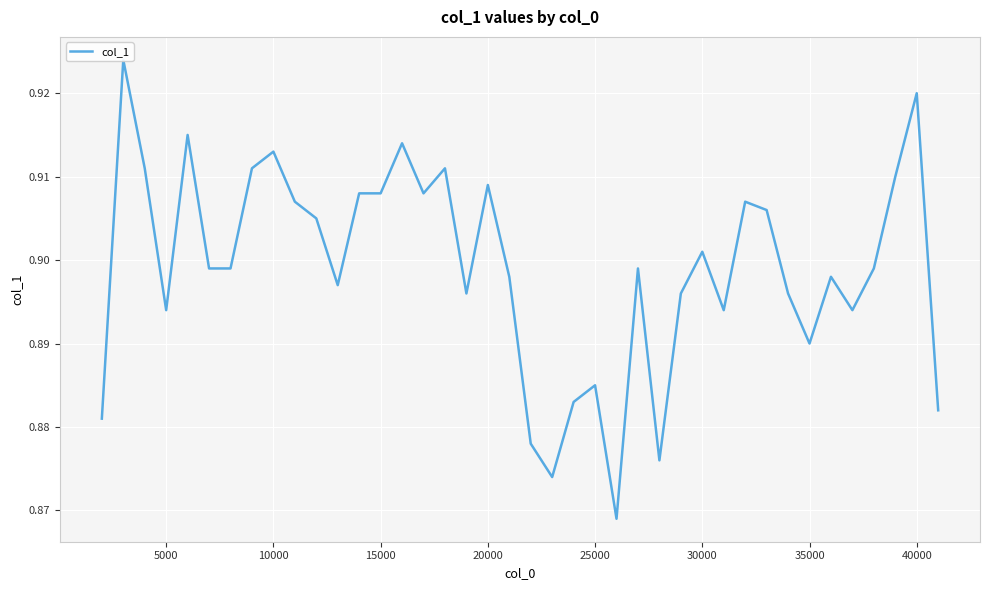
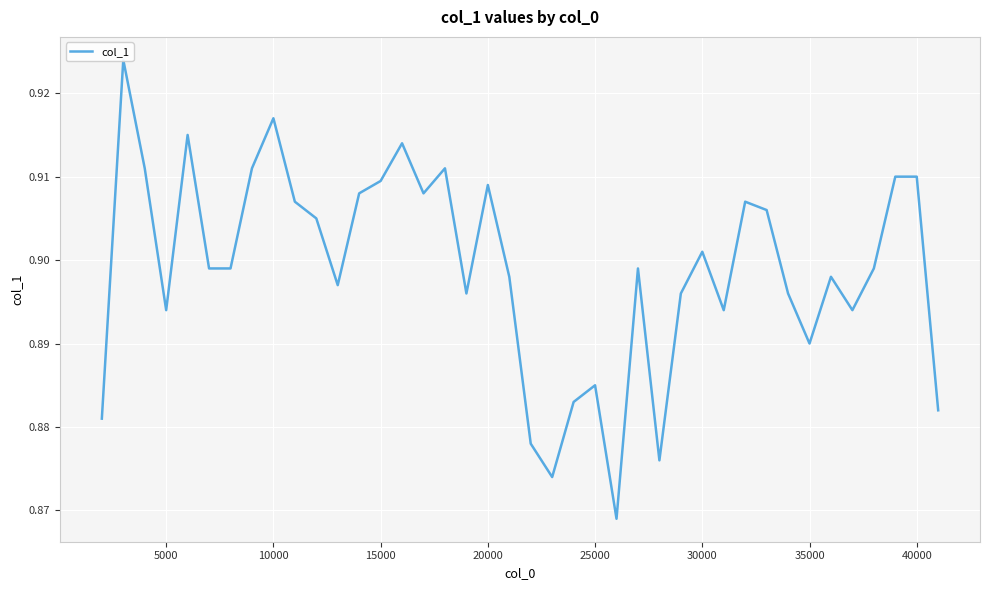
  {
    "5000": 0.894,
-   "10000": 0.913,
-   "15000": 0.908,
+   "10000": 0.917,
+   "15000": 0.909,
    "20000": 0.909,
    "25000": 0.885,
    "30000": 0.901,
    "35000": 0.890,
-   "40000": 0.92
+   "40000": 0.91
  }
